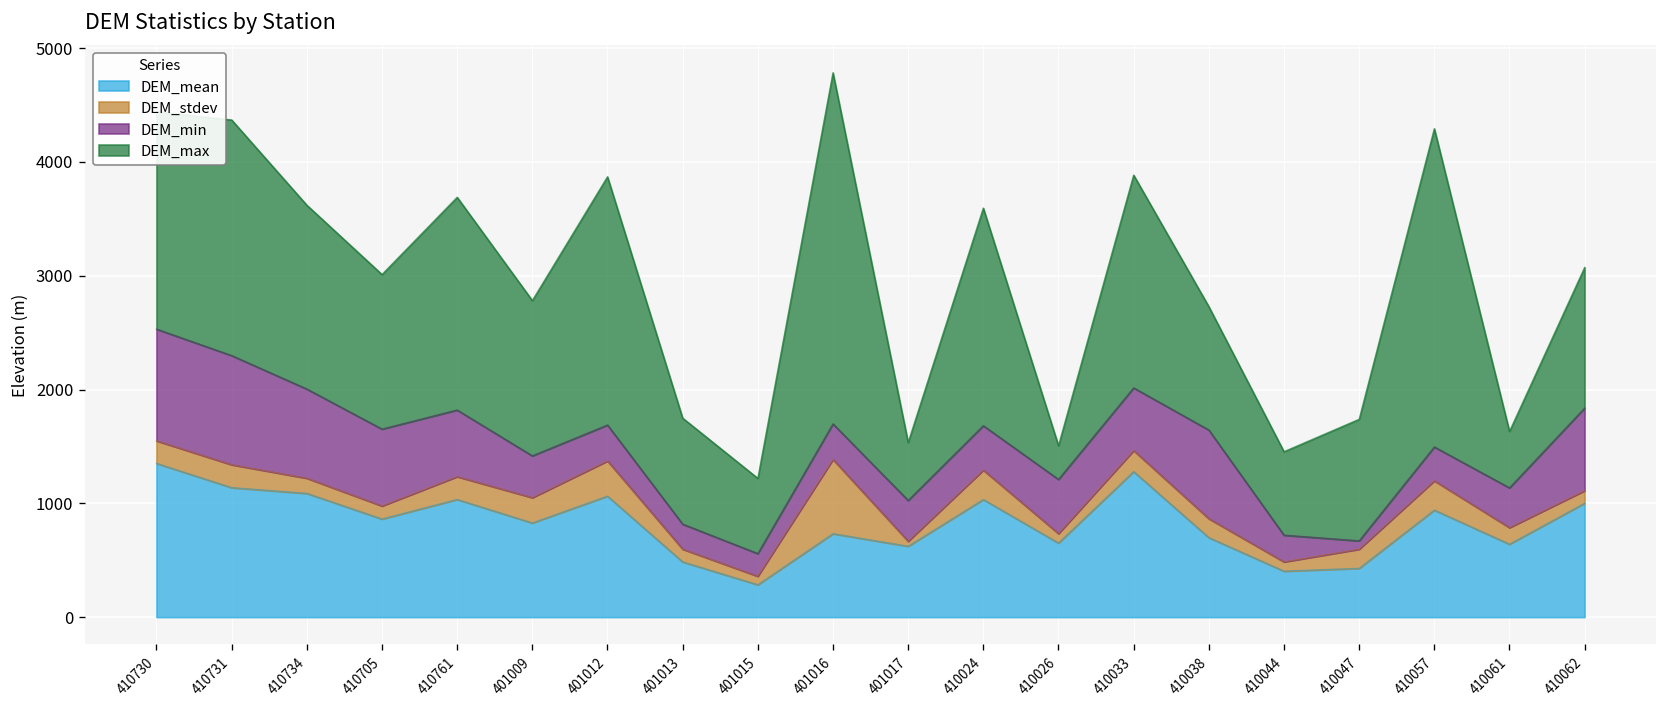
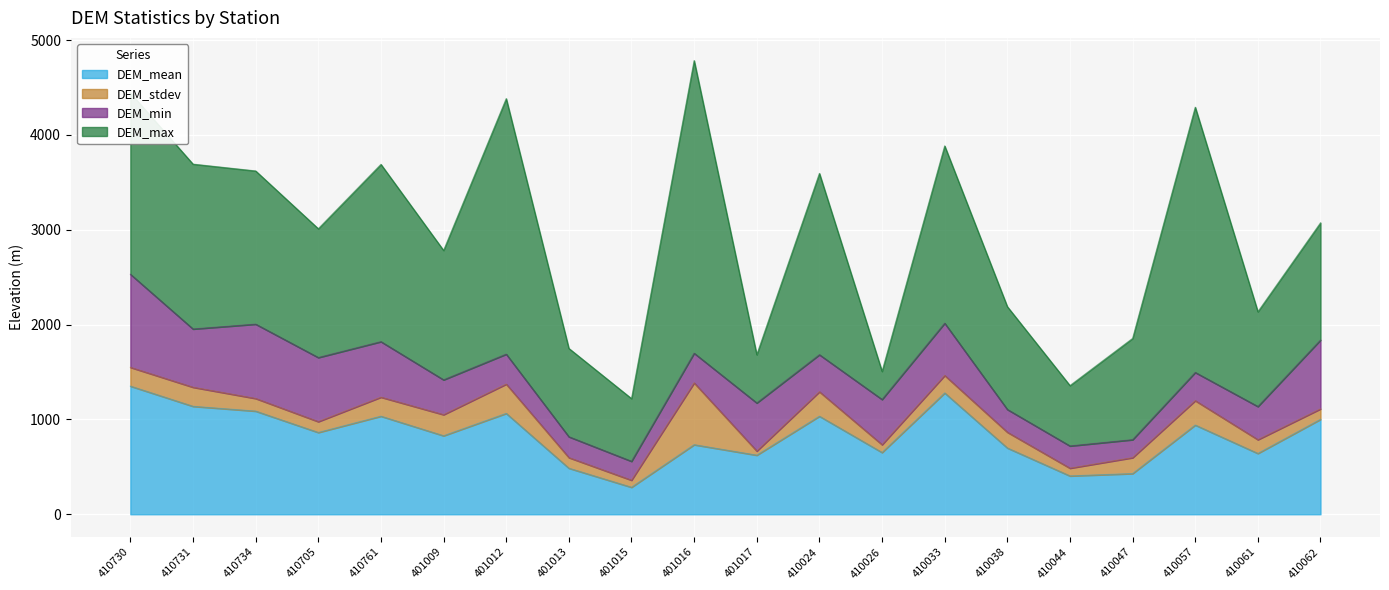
  {
    "DEM_mean": {
      "410730": 1400,
      "410731": 1100,
      "410734": 1100,
      "410705": 900,
      "410761": 1000,
      "401009": 800,
      "401012": 1100,
      "401013": 500,
      "401015": 300,
      "401016": 700,
      "401017": 600,
      "410024": 1000,
      "410026": 700,
      "410033": 1300,
      "410038": 700,
      "410044": 400,
      "410047": 400,
      "410057": 900,
      "410061": 600,
      "410062": 1000
    },
    "DEM_stdev": {
      "410730": 200,
      "410731": 200,
      "410734": 100,
      "410705": 100,
      "410761": 200,
      "401009": 200,
      "401012": 300,
      "401013": 100,
      "401015": 100,
      "401016": 700,
      "401017": 0,
      "410024": 300,
      "410026": 100,
      "410033": 200,
      "410038": 200,
      "410044": 100,
      "410047": 200,
      "410057": 300,
      "410061": 100,
      "410062": 100
    },
    "DEM_min": {
      "410730": 1000,
-     "410731": 1000,
+     "410731": 600,
      "410734": 800,
      "410705": 700,
      "410761": 600,
      "401009": 400,
      "401012": 300,
      "401013": 200,
      "401015": 200,
      "401016": 300,
-     "401017": 400,
+     "401017": 500,
      "410024": 400,
      "410026": 500,
      "410033": 600,
-     "410038": 800,
+     "410038": 200,
      "410044": 200,
-     "410047": 100,
+     "410047": 200,
      "410057": 300,
      "410061": 300,
      "410062": 700
    },
    "DEM_max": {
-     "410731": 2100,
+     "410731": 1700,
      "410734": 1600,
      "410705": 1400,
      "410761": 1900,
      "401009": 1400,
-     "401012": 2200,
+     "401012": 2700,
      "401013": 900,
      "401015": 700,
      "401016": 3100,
      "401017": 500,
      "410024": 1900,
      "410026": 300,
      "410033": 1900,
      "410038": 1100,
-     "410044": 700,
+     "410044": 600,
      "410047": 1100,
      "410057": 2800,
-     "410061": 500,
+     "410061": 1000,
      "410062": 1200
    }
  }
